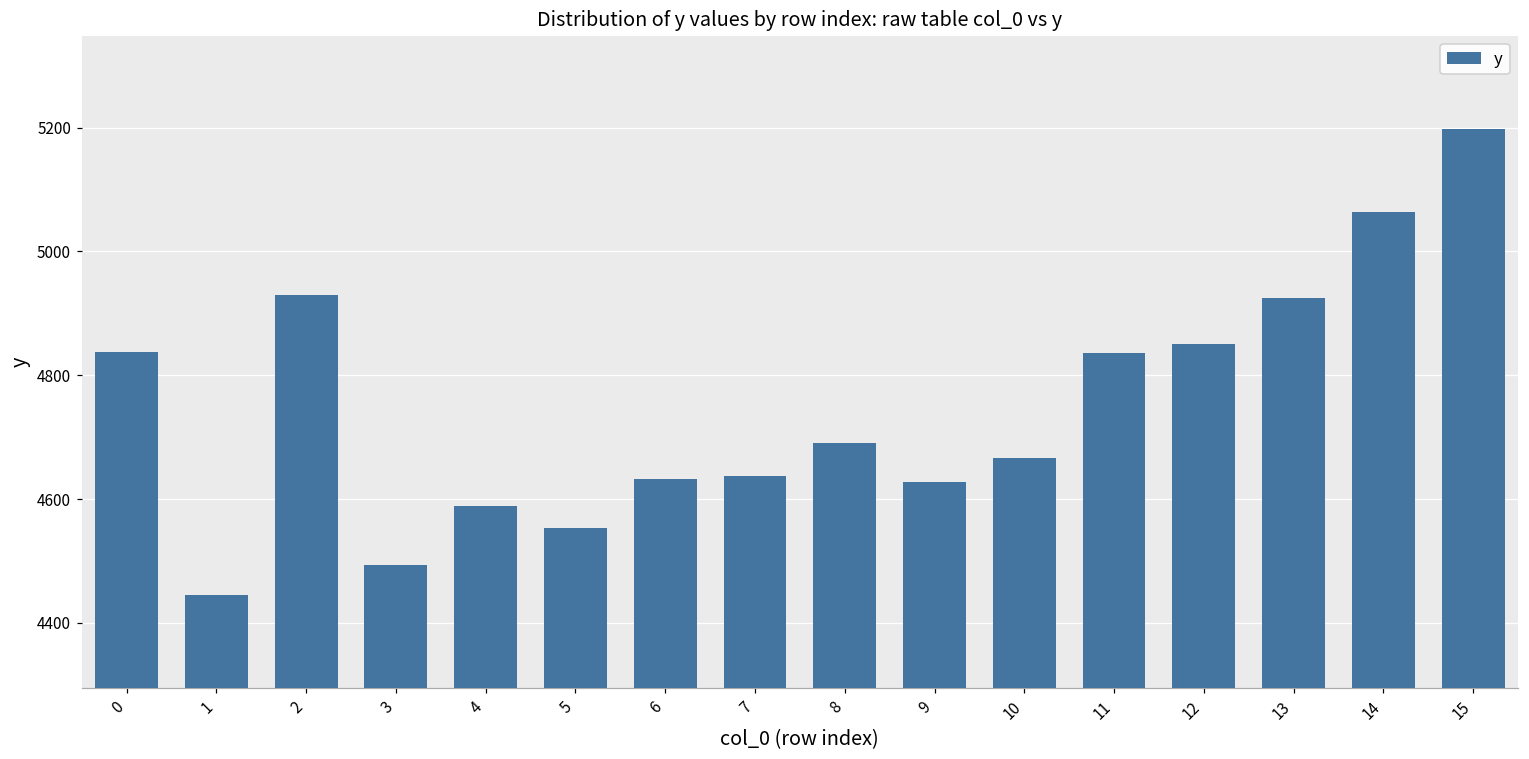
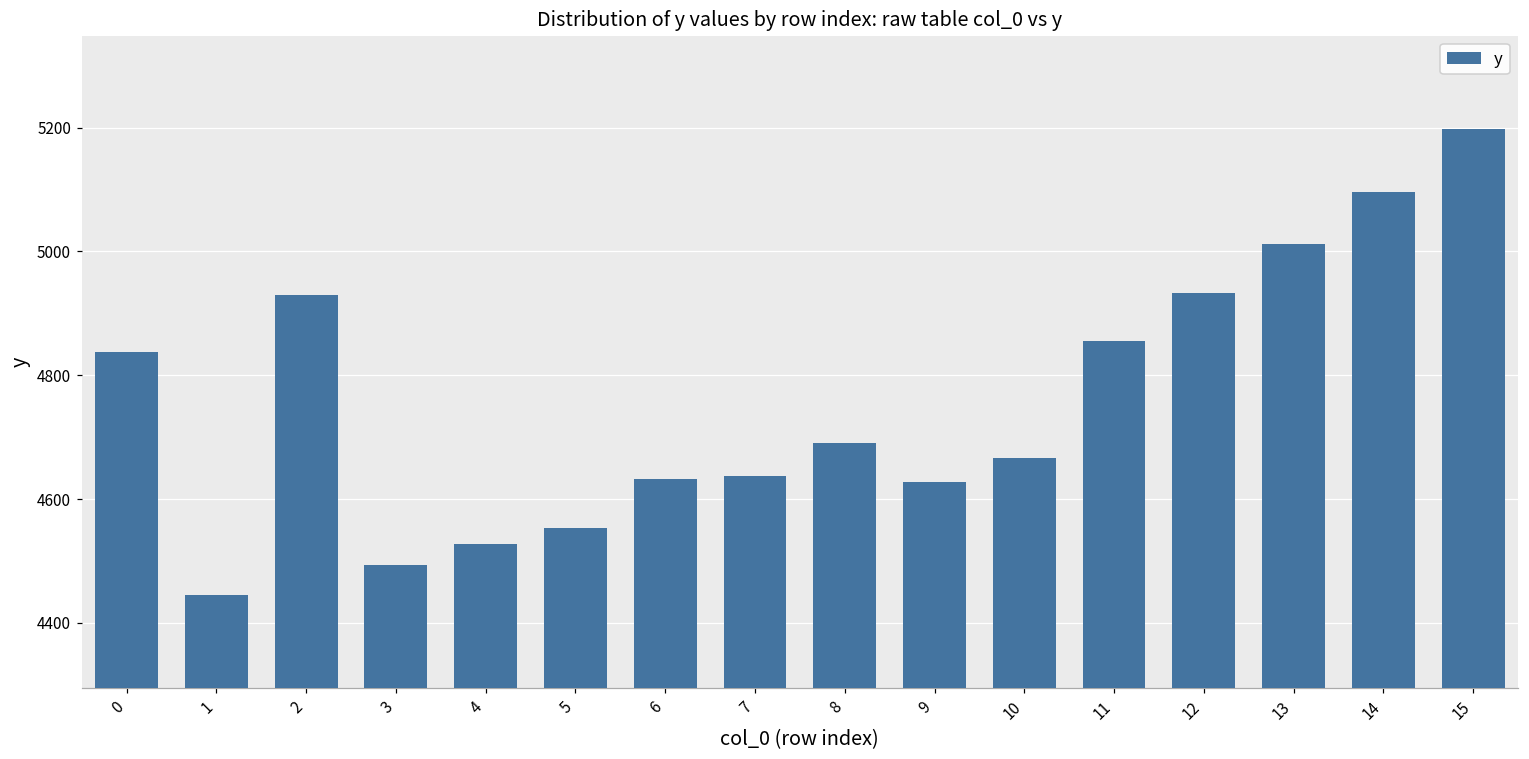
  {
    "0": 4840,
    "1": 4450,
    "2": 4930,
    "3": 4490,
-   "4": 4590,
+   "4": 4530,
    "5": 4550,
    "6": 4630,
    "7": 4640,
    "8": 4690,
    "9": 4630,
    "10": 4670,
-   "11": 4840,
-   "12": 4850,
-   "13": 4930,
-   "14": 5060,
+   "11": 4860,
+   "12": 4930,
+   "13": 5010,
+   "14": 5100,
    "15": 5200
  }
